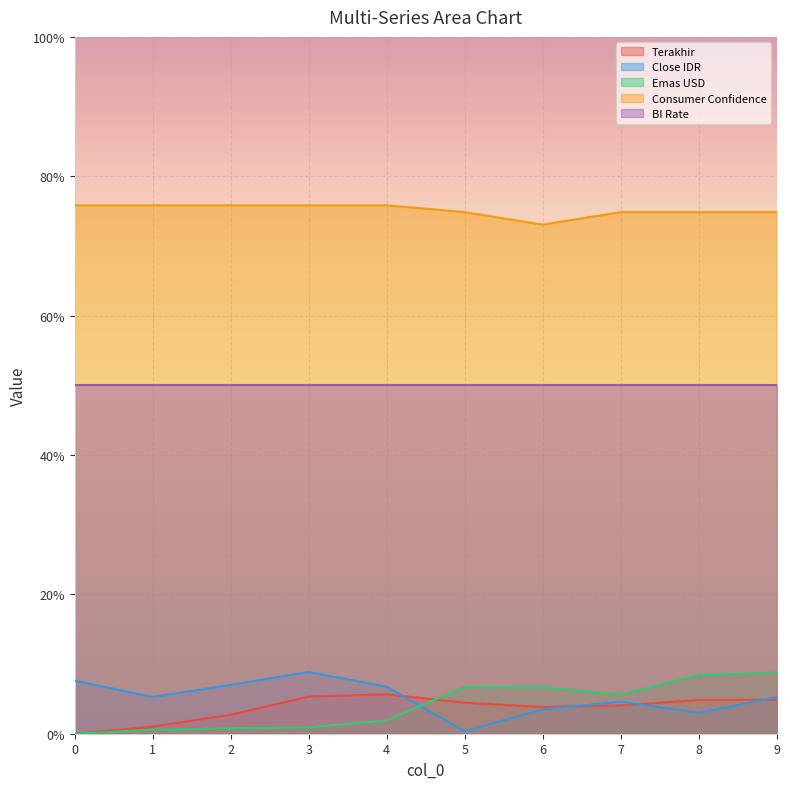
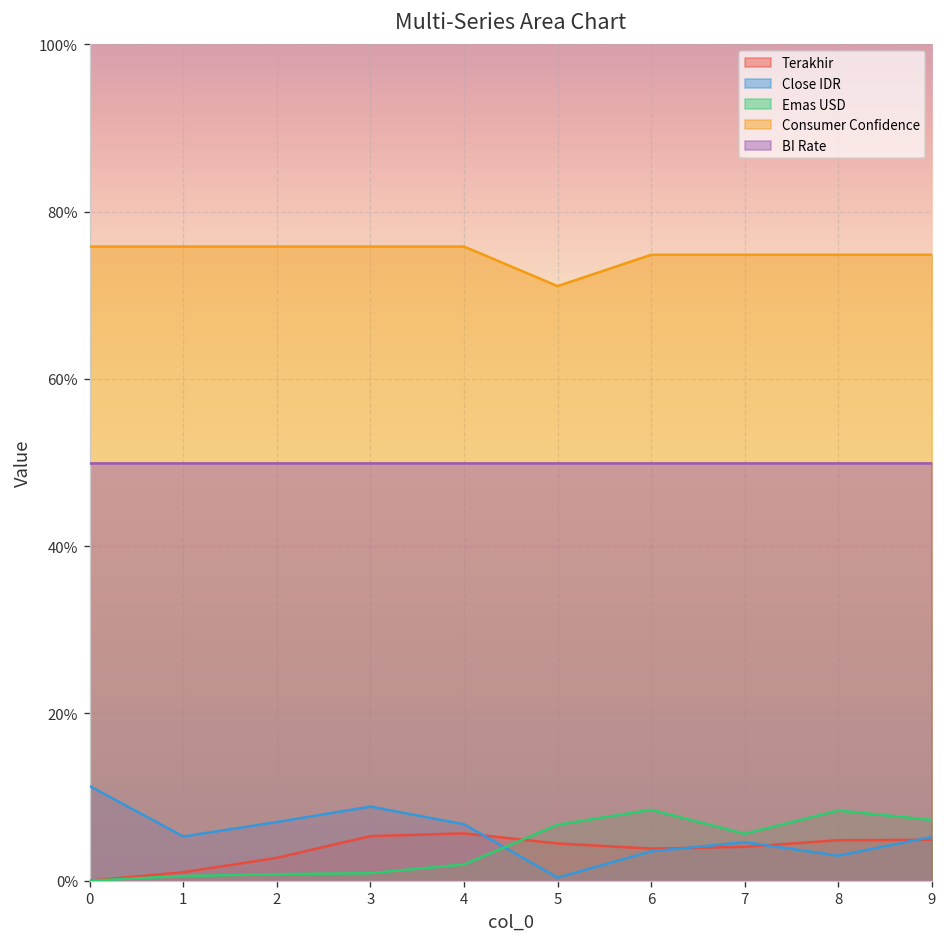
  {
    "Terakhir": {
      "1": "1%",
      "2": "3%",
      "3": "5%",
      "4": "6%",
      "5": "4%",
      "7": "4%",
      "8": "5%"
    },
    "Close IDR": {
-     "0": "8%",
+     "0": "11%",
      "1": "5%",
      "2": "7%",
      "3": "9%",
      "4": "7%",
      "5": "0%",
      "7": "5%",
      "8": "3%"
    },
    "Emas USD": {
      "1": "1%",
      "2": "1%",
      "3": "1%",
      "4": "2%",
      "5": "7%",
-     "6": "7%",
+     "6": "8%",
      "7": "6%",
      "8": "8%",
-     "9": "9%"
+     "9": "7%"
    },
    "Consumer Confidence": {
      "0": "76%",
      "1": "76%",
      "2": "76%",
      "3": "76%",
      "4": "76%",
-     "5": "75%",
-     "6": "73%",
+     "5": "71%",
+     "6": "75%",
      "7": "75%",
      "8": "75%",
      "9": "75%"
    },
    "BI Rate": {
      "0": "50%",
      "1": "50%",
      "2": "50%",
      "3": "50%",
      "4": "50%",
      "5": "50%",
      "6": "50%",
      "7": "50%",
      "8": "50%",
      "9": "50%"
    }
  }
